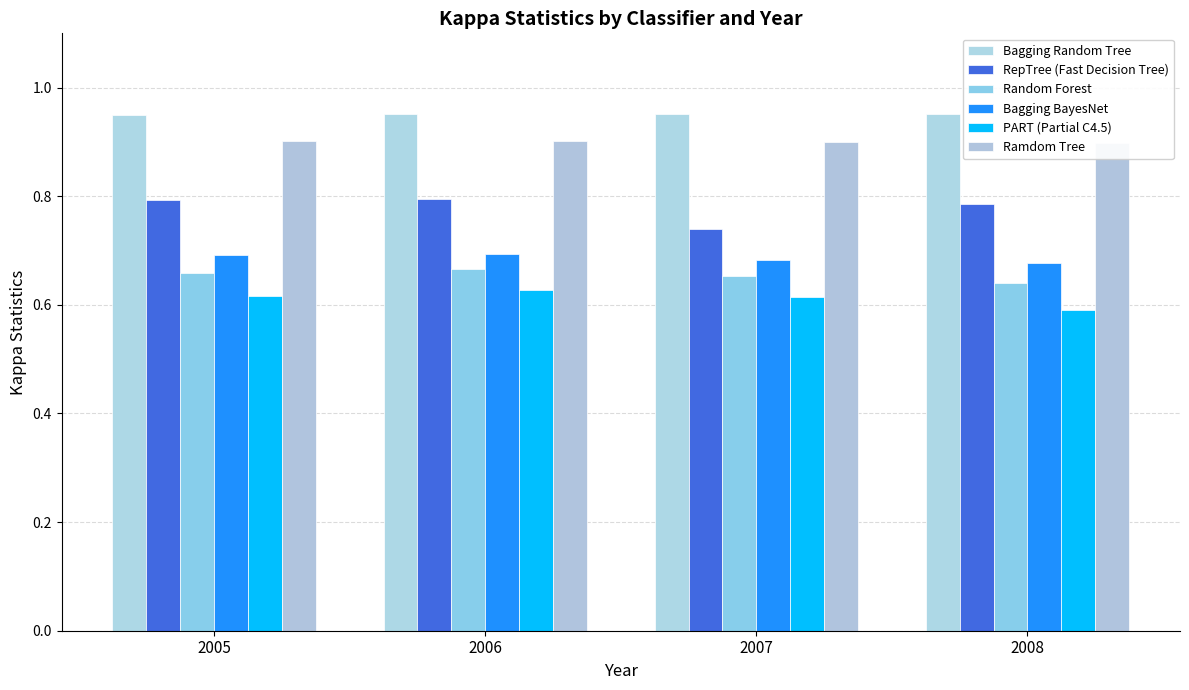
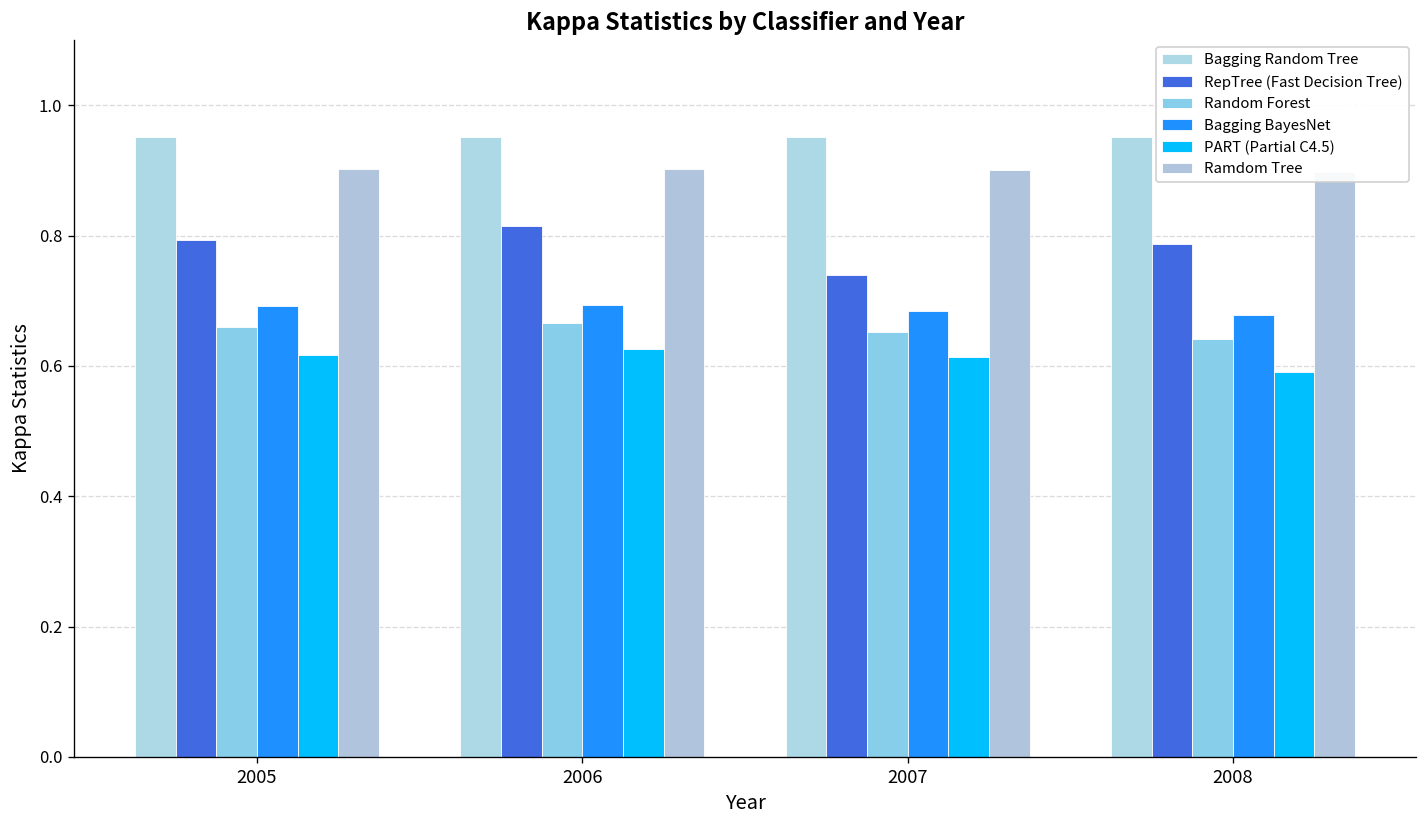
  {
    "RepTree (Fast Decision Tree)": {
      "2005": 0.79,
-     "2006": 0.80,
+     "2006": 0.81,
      "2007": 0.74,
      "2008": 0.79
    }
  }
